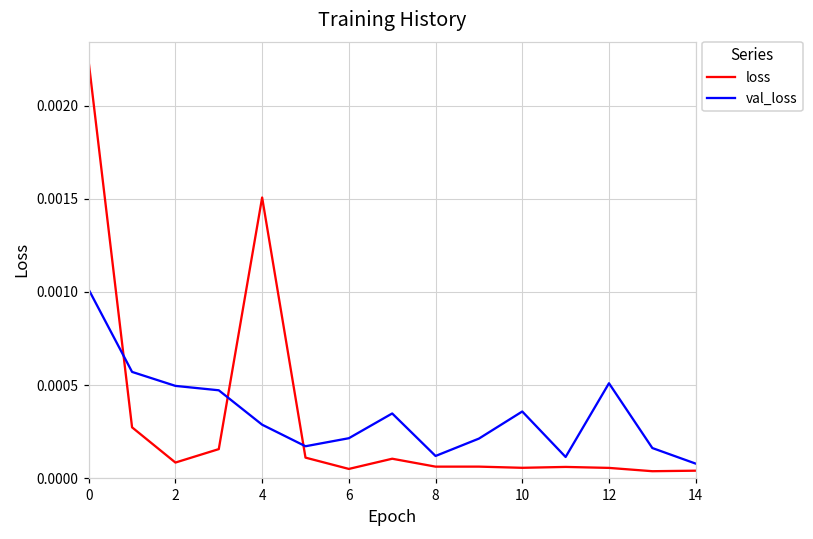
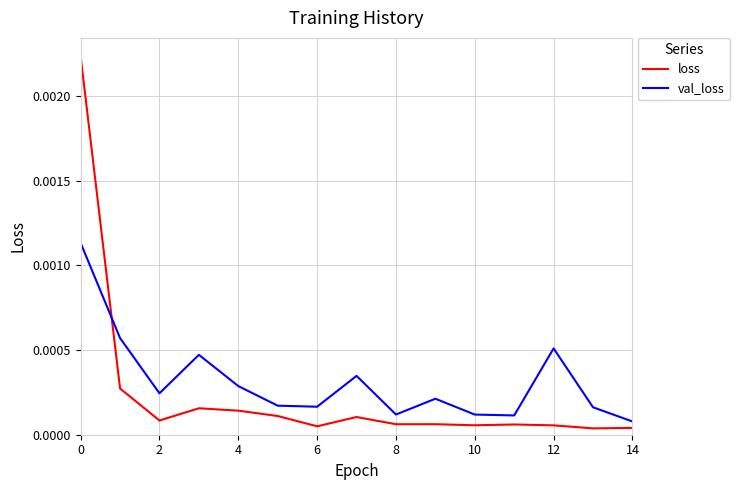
  {
    "loss": {
      "0": 0.00223,
      "2": 0.00008,
-     "4": 0.00151,
+     "4": 0.00014,
      "6": 0.00005,
      "8": 0.00006,
      "10": 0.00006,
      "12": 0.00006,
      "14": 0.00004
    },
    "val_loss": {
-     "0": 0.00101,
-     "2": 0.00050,
+     "0": 0.00113,
+     "2": 0.00024,
      "4": 0.00029,
-     "6": 0.00021,
+     "6": 0.00017,
      "8": 0.00012,
-     "10": 0.00036,
+     "10": 0.00012,
      "12": 0.00051,
      "14": 0.00008
    }
  }
